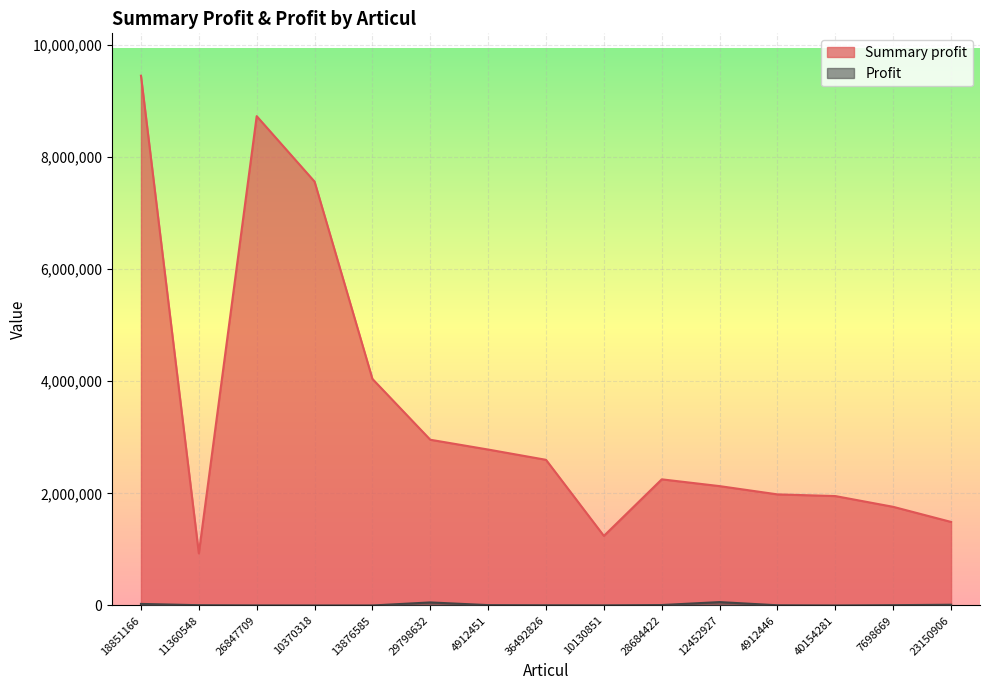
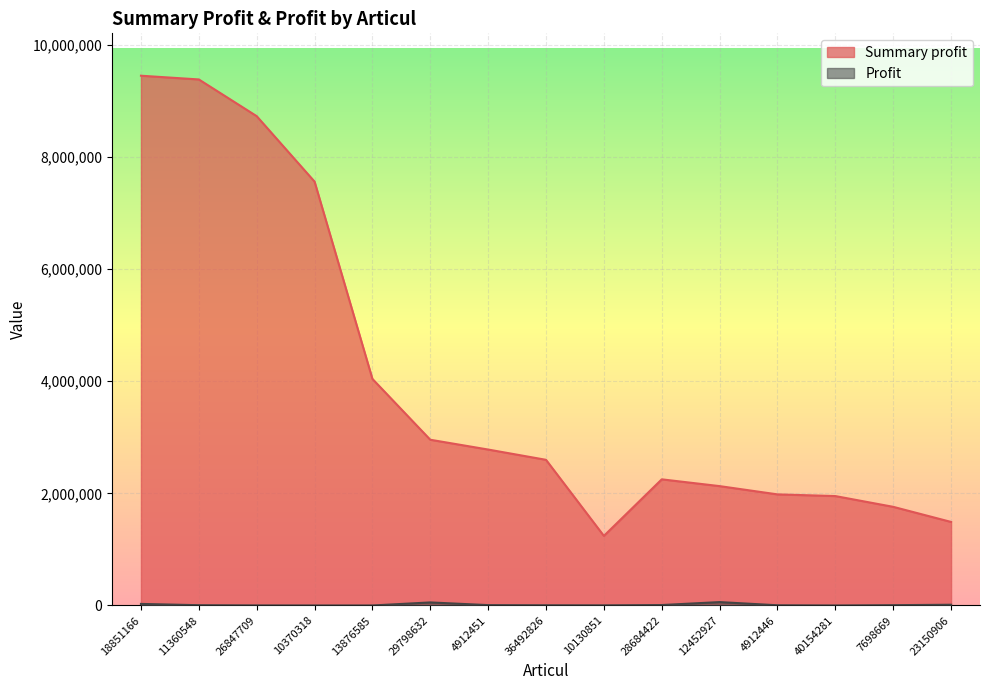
  {
    "Summary profit": {
      "18851166": "9,400,000",
-     "11360548": "900,000",
+     "11360548": "9,400,000",
      "26847709": "8,700,000",
      "10370318": "7,600,000",
      "13876585": "4,000,000",
      "29798632": "3,000,000",
      "4912451": "2,800,000",
      "36492826": "2,600,000",
      "10130851": "1,200,000",
      "28684422": "2,200,000",
      "12452927": "2,100,000",
      "4912446": "2,000,000",
      "40154281": "2,000,000",
      "7698669": "1,800,000",
      "23150906": "1,500,000"
    },
    "Profit": {
      "18851166": "0",
      "11360548": "0",
      "26847709": "0",
      "10370318": "0",
      "13876585": "0",
      "29798632": "100,000",
      "4912451": "0",
      "36492826": "0",
      "10130851": "0",
      "28684422": "0",
      "12452927": "100,000",
      "4912446": "0",
      "40154281": "0",
      "7698669": "0",
      "23150906": "0"
    }
  }
